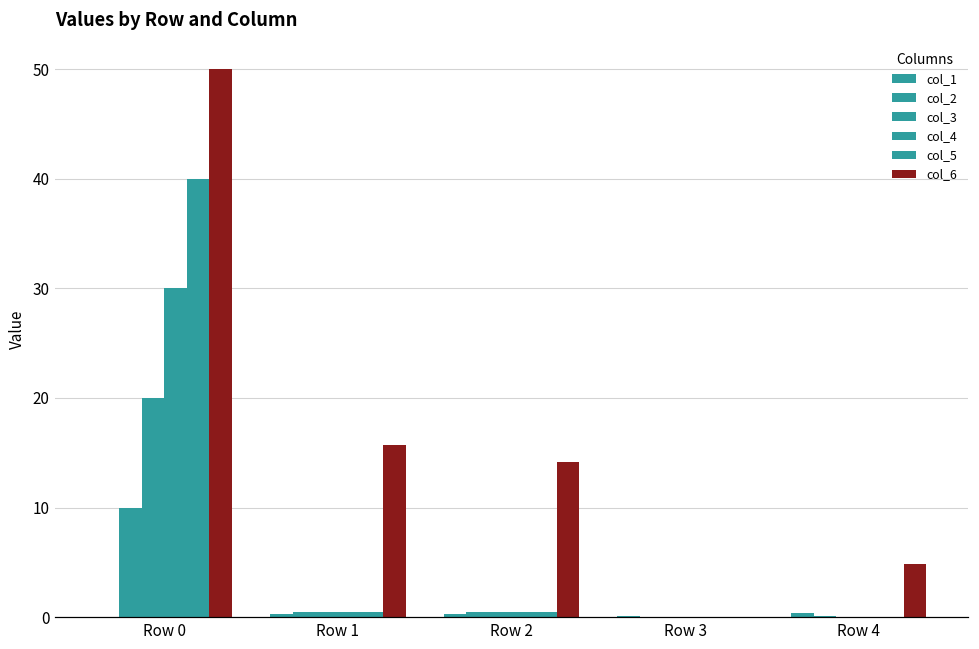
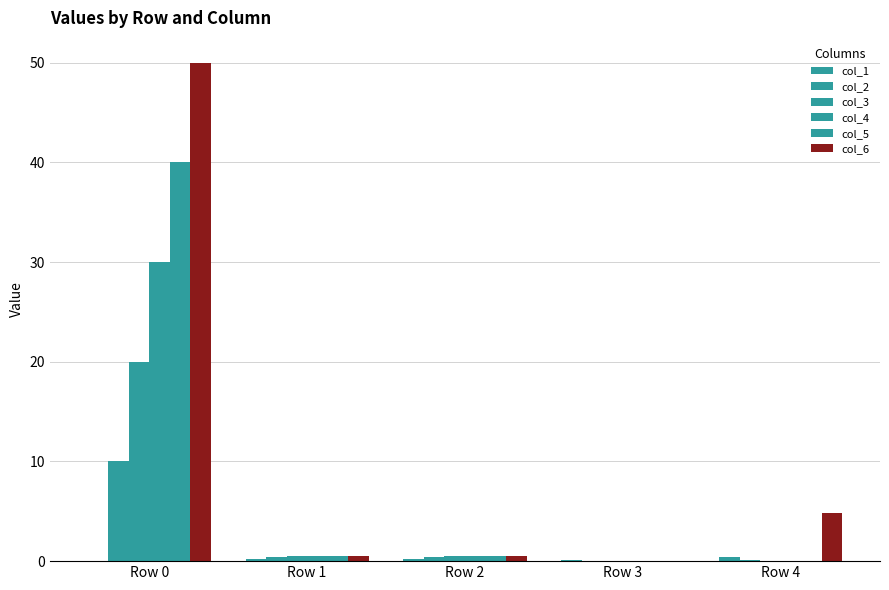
  {
    "col_6": {
      "Row 0": 50,
-     "Row 1": 16,
-     "Row 2": 14,
+     "Row 1": 1,
+     "Row 2": 0,
      "Row 3": 0,
      "Row 4": 5
    }
  }
